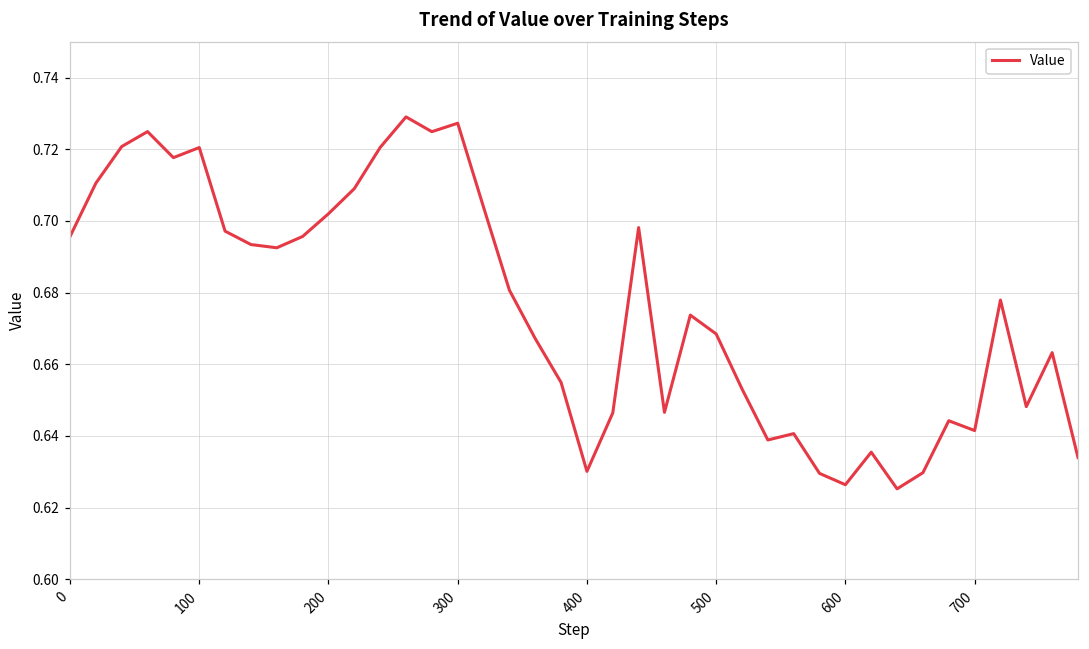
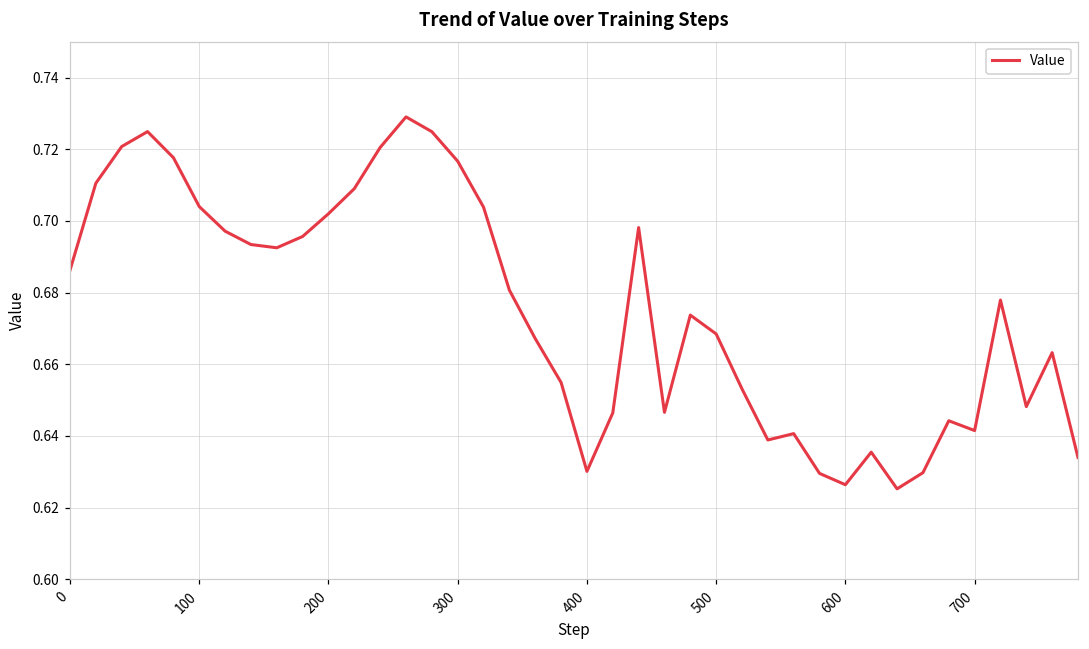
  {
-   "0": 0.696,
-   "100": 0.720,
+   "0": 0.686,
+   "100": 0.704,
    "200": 0.702,
-   "300": 0.727,
+   "300": 0.717,
    "400": 0.630,
    "500": 0.668,
    "600": 0.626,
    "700": 0.642
  }
